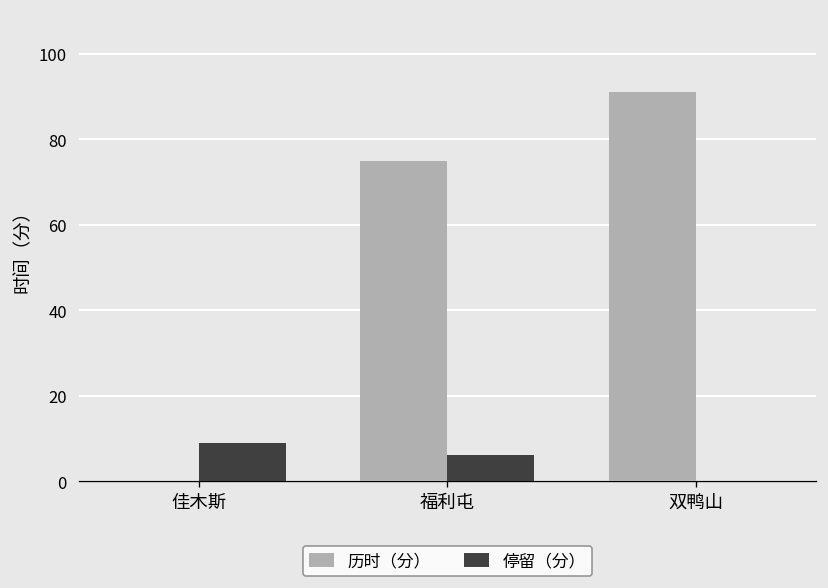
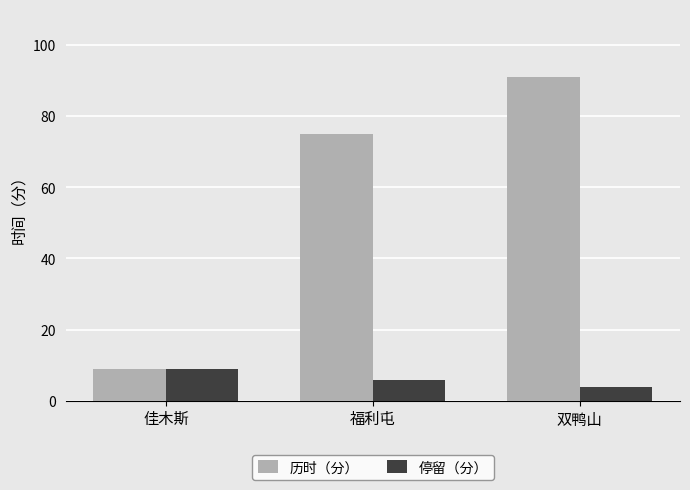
  {
    "历时（分）": {
-     "佳木斯": 0,
+     "佳木斯": 9,
      "福利屯": 75,
      "双鸭山": 91
    },
    "停留（分）": {
      "佳木斯": 9,
      "福利屯": 6,
-     "双鸭山": 0
+     "双鸭山": 4
    }
  }
